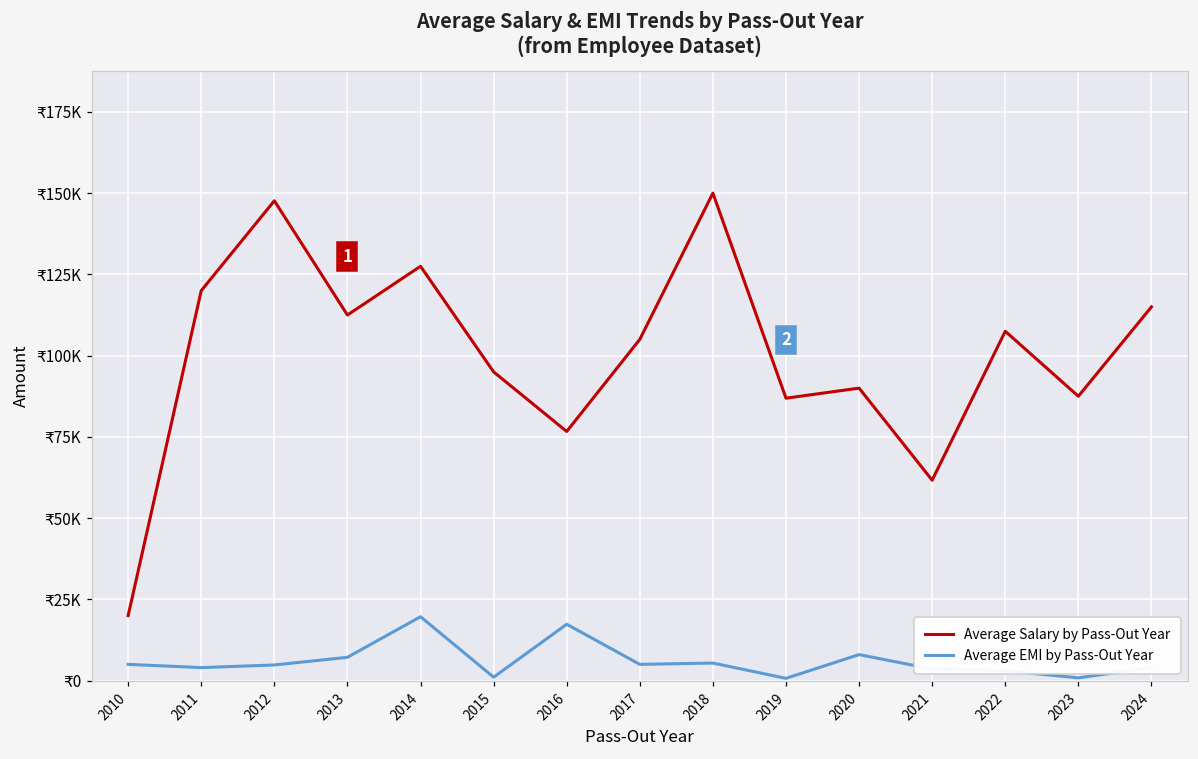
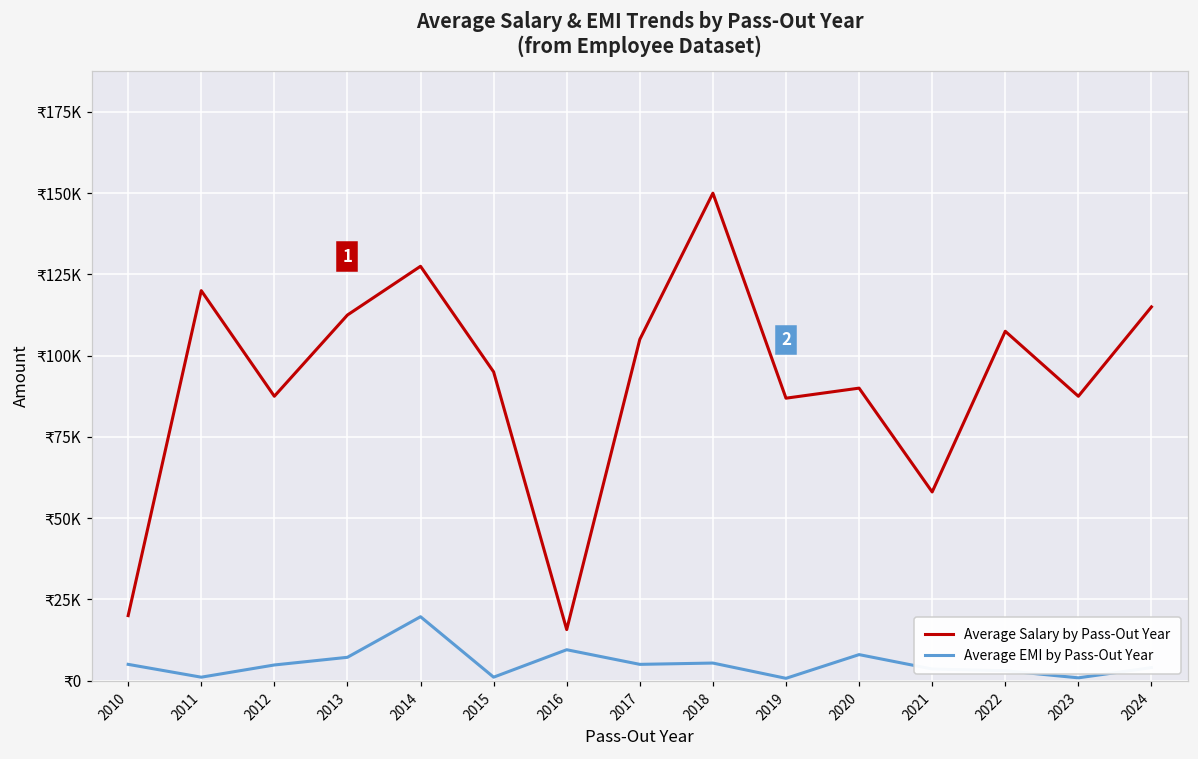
  {
    "Average Salary by Pass-Out Year": {
      "2010": "₹20000",
      "2011": "₹120000",
-     "2012": "₹148000",
+     "2012": "₹88000",
      "2013": "₹113000",
      "2014": "₹128000",
      "2015": "₹95000",
-     "2016": "₹77000",
+     "2016": "₹16000",
      "2017": "₹105000",
      "2018": "₹150000",
      "2019": "₹87000",
      "2020": "₹90000",
-     "2021": "₹62000",
+     "2021": "₹58000",
      "2022": "₹108000",
      "2023": "₹88000",
      "2024": "₹115000"
    },
    "Average EMI by Pass-Out Year": {
      "2010": "₹5000",
-     "2011": "₹4000",
+     "2011": "₹1000",
      "2012": "₹5000",
      "2013": "₹7000",
      "2014": "₹20000",
      "2015": "₹1000",
-     "2016": "₹17000",
+     "2016": "₹10000",
      "2017": "₹5000",
      "2018": "₹5000",
      "2019": "₹1000",
      "2020": "₹8000",
      "2023": "₹1000"
    }
  }
